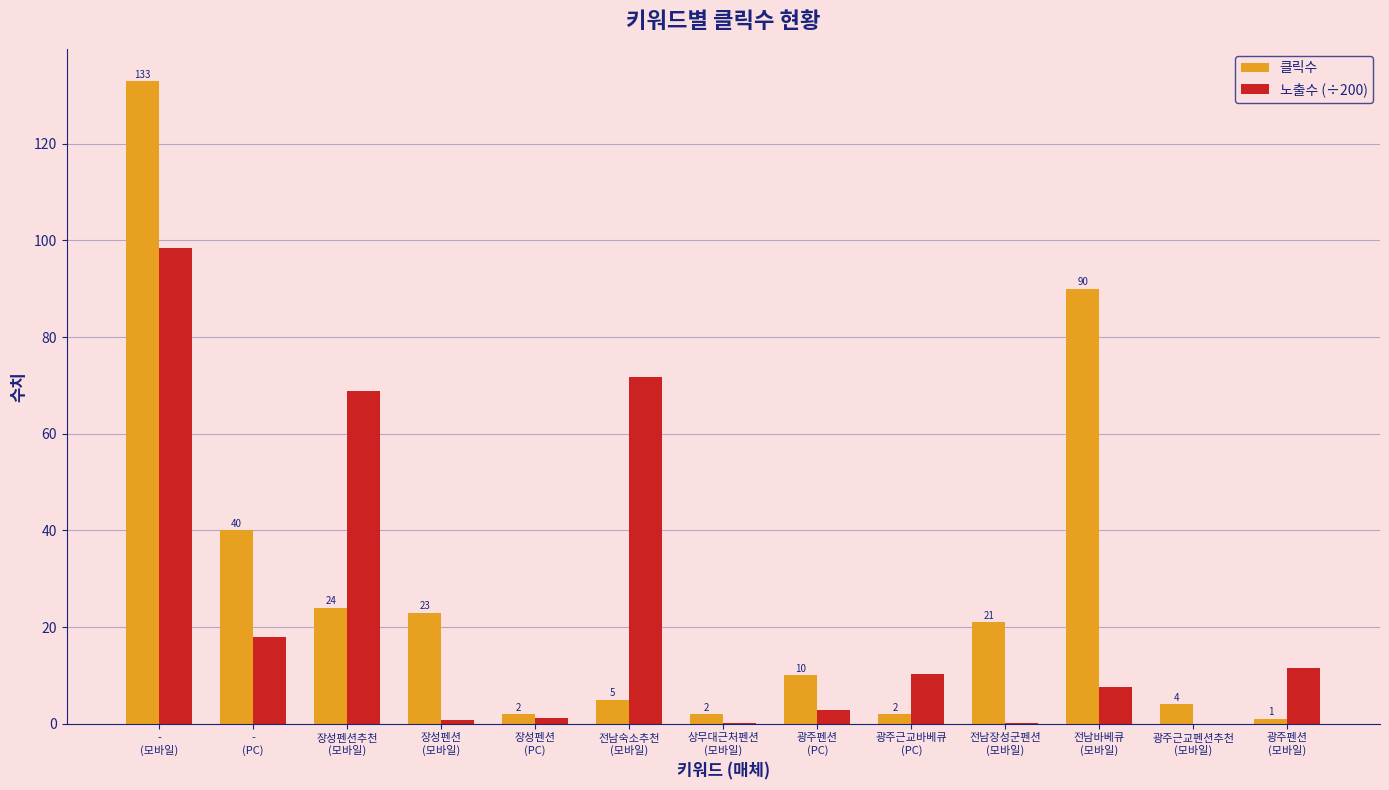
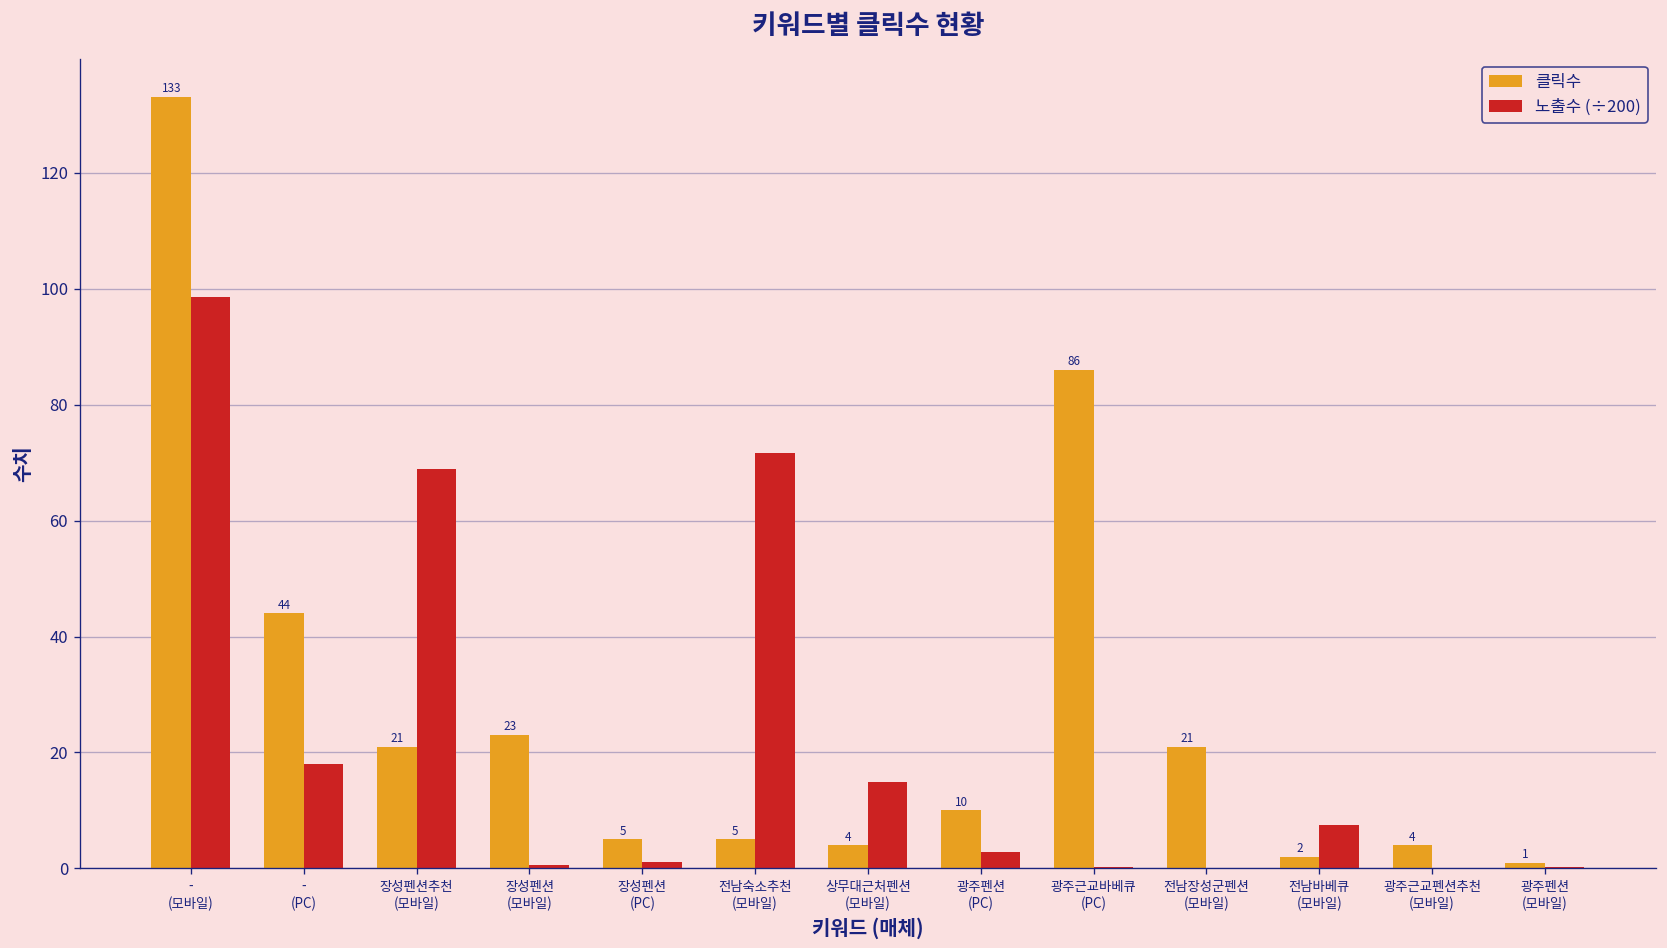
  {
    "클릭수": {
      "- (모바일)": 133,
-     "- (PC)": 40,
-     "장성펜션추천 (모바일)": 24,
+     "- (PC)": 44,
+     "장성펜션추천 (모바일)": 21,
      "장성펜션 (모바일)": 23,
-     "장성펜션 (PC)": 2,
+     "장성펜션 (PC)": 5,
      "전남숙소추천 (모바일)": 5,
-     "상무대근처펜션 (모바일)": 2,
+     "상무대근처펜션 (모바일)": 4,
      "광주펜션 (PC)": 10,
-     "광주근교바베큐 (PC)": 2,
+     "광주근교바베큐 (PC)": 86,
      "전남장성군펜션 (모바일)": 21,
-     "전남바베큐 (모바일)": 90,
+     "전남바베큐 (모바일)": 2,
      "광주근교펜션추천 (모바일)": 4,
      "광주펜션 (모바일)": 1
    },
    "노출수 (÷200)": {
      "- (모바일)": 98,
      "- (PC)": 18,
      "장성펜션추천 (모바일)": 69,
      "장성펜션 (모바일)": 1,
      "장성펜션 (PC)": 1,
      "전남숙소추천 (모바일)": 72,
-     "상무대근처펜션 (모바일)": 0,
+     "상무대근처펜션 (모바일)": 15,
      "광주펜션 (PC)": 3,
-     "광주근교바베큐 (PC)": 10,
+     "광주근교바베큐 (PC)": 0,
      "전남바베큐 (모바일)": 8,
-     "광주펜션 (모바일)": 12
+     "광주펜션 (모바일)": 0
    }
  }
